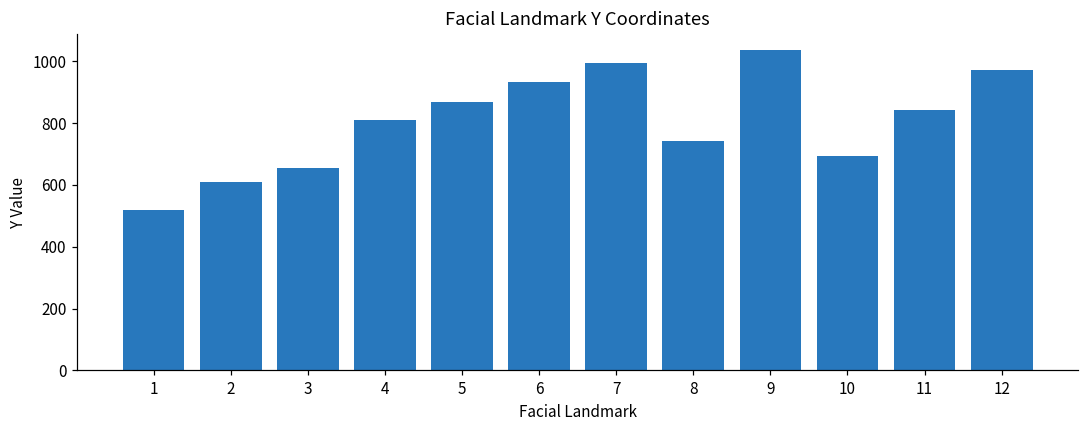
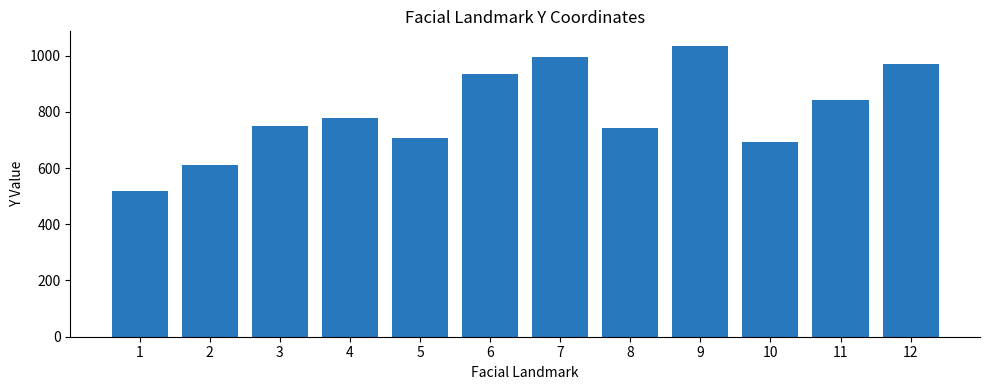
  {
    "1": 520,
    "2": 610,
-   "3": 660,
-   "4": 810,
-   "5": 870,
+   "3": 750,
+   "4": 780,
+   "5": 710,
    "6": 930,
    "7": 990,
    "8": 740,
    "9": 1030,
    "10": 690,
    "11": 840,
    "12": 970
  }
